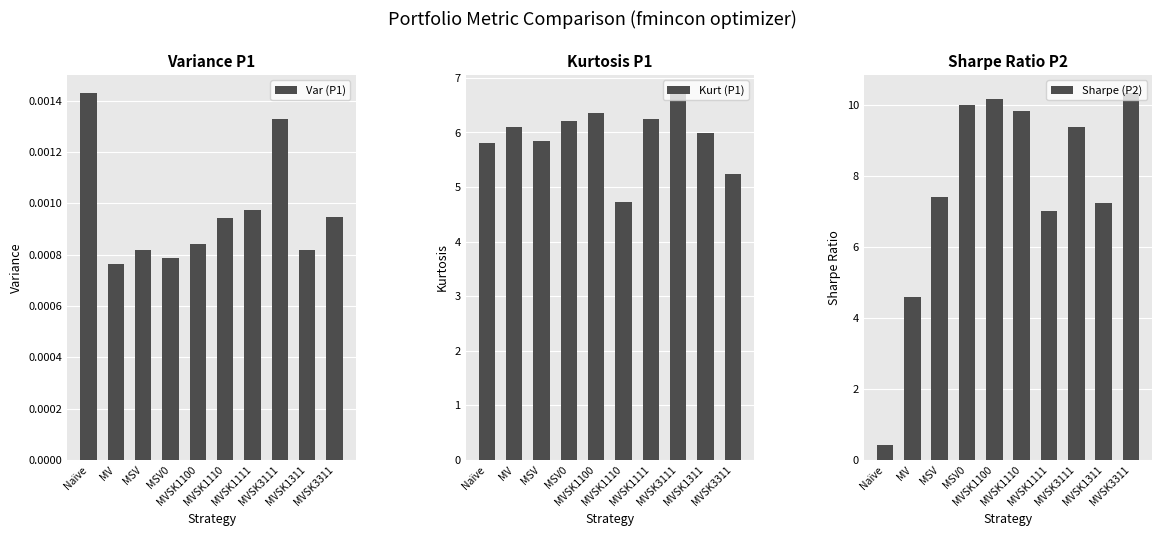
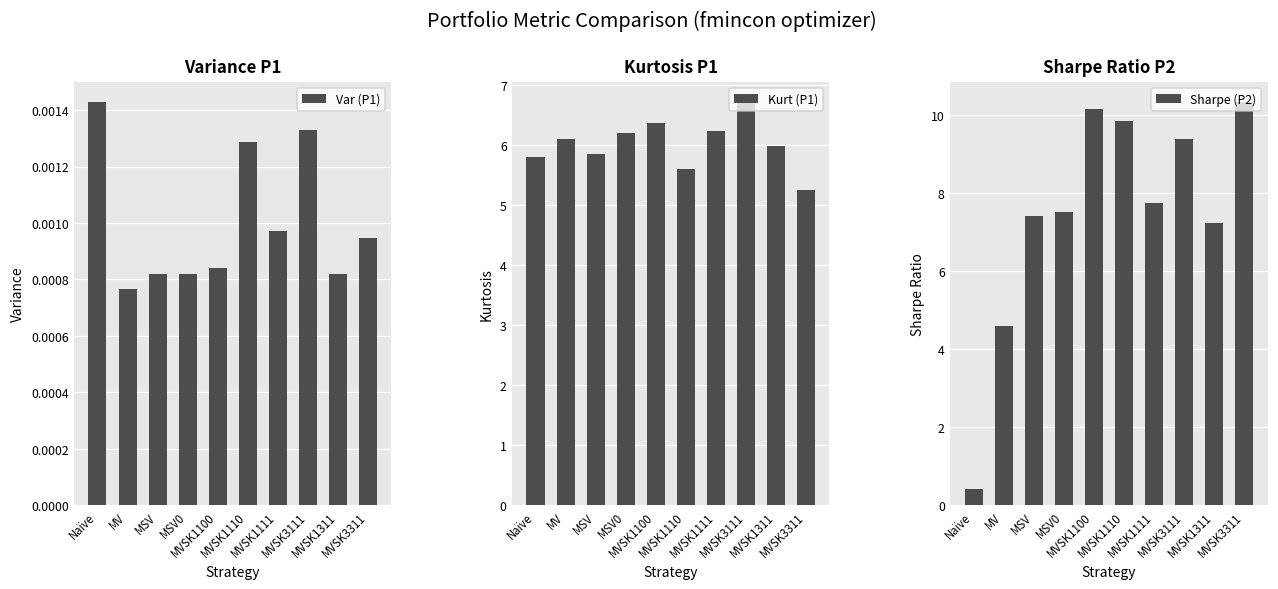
  {
    "Variance P1": {
      "Naïve": 0.00143,
      "MV": 0.00076,
      "MSV": 0.00082,
-     "MSV0": 0.00079,
+     "MSV0": 0.00082,
      "MVSK1100": 0.00084,
-     "MVSK1110": 0.00094,
+     "MVSK1110": 0.00129,
      "MVSK1111": 0.00097,
      "MVSK3111": 0.00133,
      "MVSK1311": 0.00082,
      "MVSK3311": 0.00095
    },
    "Kurtosis P1": {
      "Naïve": 5.8,
      "MV": 6.1,
      "MSV": 5.9,
      "MSV0": 6.2,
      "MVSK1100": 6.4,
-     "MVSK1110": 4.7,
+     "MVSK1110": 5.6,
      "MVSK1111": 6.2,
      "MVSK1311": 6.0,
      "MVSK3311": 5.2
    },
    "Sharpe Ratio P2": {
      "Naïve": 0.4,
      "MV": 4.6,
      "MSV": 7.4,
-     "MSV0": 10.0,
+     "MSV0": 7.5,
      "MVSK1100": 10.2,
      "MVSK1110": 9.8,
-     "MVSK1111": 7.0,
+     "MVSK1111": 7.7,
      "MVSK3111": 9.4,
      "MVSK1311": 7.2
    }
  }
